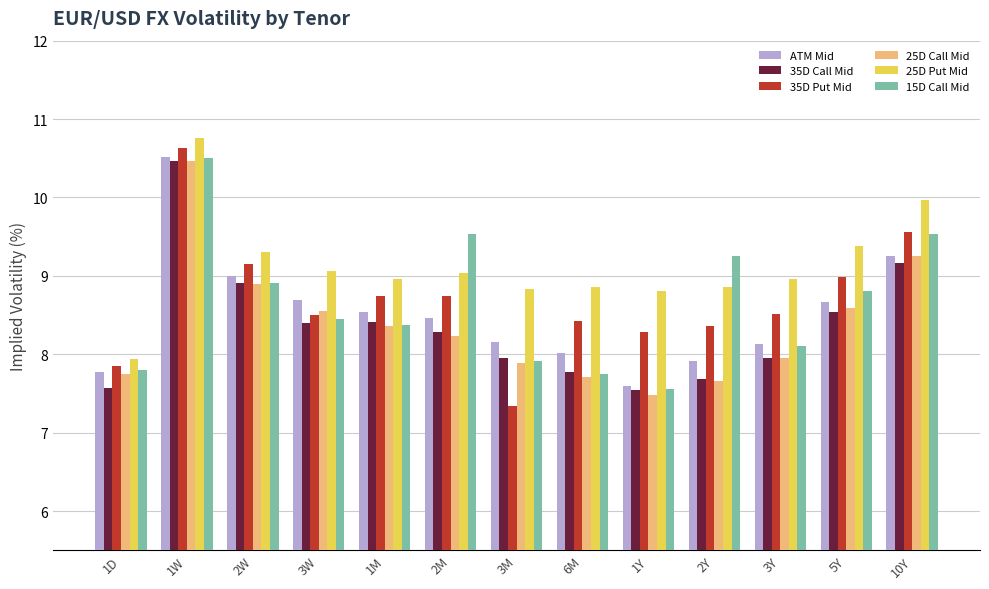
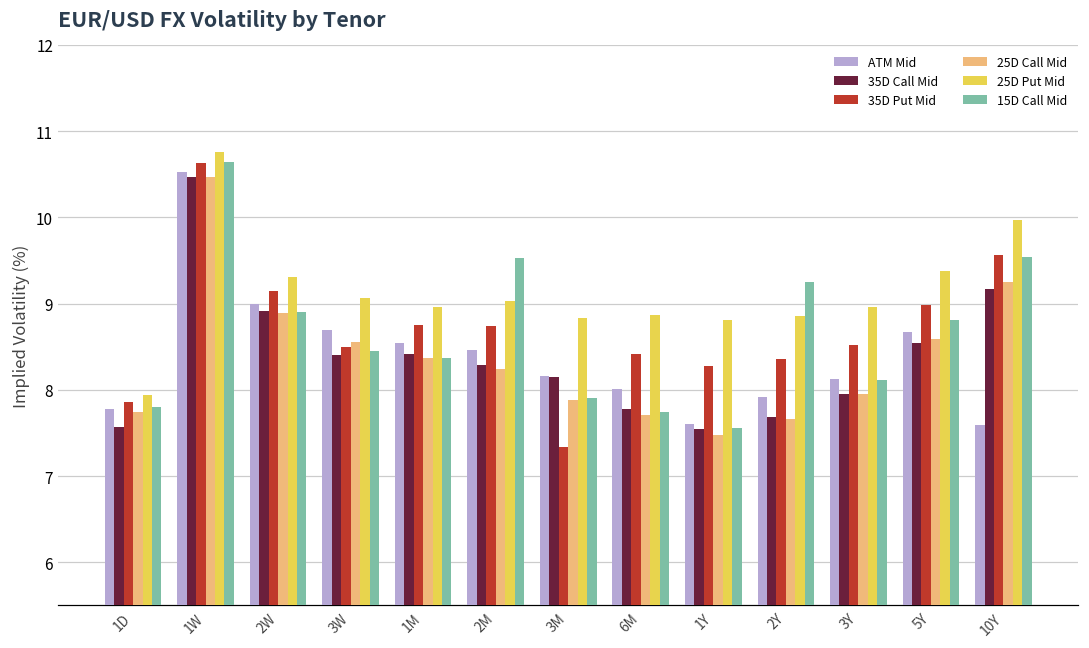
  {
    "ATM Mid": {
      "1D": 7.8,
      "1W": 10.5,
      "2W": 9.0,
      "3W": 8.7,
      "1M": 8.5,
      "2M": 8.5,
      "3M": 8.2,
      "6M": 8.0,
      "1Y": 7.6,
      "2Y": 7.9,
      "3Y": 8.1,
      "5Y": 8.7,
-     "10Y": 9.3
+     "10Y": 7.6
    },
    "35D Call Mid": {
      "1D": 7.6,
      "1W": 10.5,
      "2W": 8.9,
      "3W": 8.4,
      "1M": 8.4,
      "2M": 8.3,
-     "3M": 8.0,
+     "3M": 8.1,
      "6M": 7.8,
      "1Y": 7.5,
      "2Y": 7.7,
      "3Y": 8.0,
      "5Y": 8.5,
      "10Y": 9.2
    },
    "35D Put Mid": {
      "1D": 7.9,
      "1W": 10.6,
      "2W": 9.2,
      "3W": 8.5,
      "1M": 8.8,
      "2M": 8.7,
      "3M": 7.3,
      "6M": 8.4,
      "1Y": 8.3,
      "2Y": 8.4,
      "3Y": 8.5,
      "5Y": 9.0,
      "10Y": 9.6
    },
    "15D Call Mid": {
      "1D": 7.8,
-     "1W": 10.5,
+     "1W": 10.6,
      "2W": 8.9,
      "3W": 8.4,
      "1M": 8.4,
      "2M": 9.5,
      "3M": 7.9,
      "6M": 7.7,
      "1Y": 7.6,
      "2Y": 9.3,
      "3Y": 8.1,
      "5Y": 8.8,
      "10Y": 9.5
    }
  }
